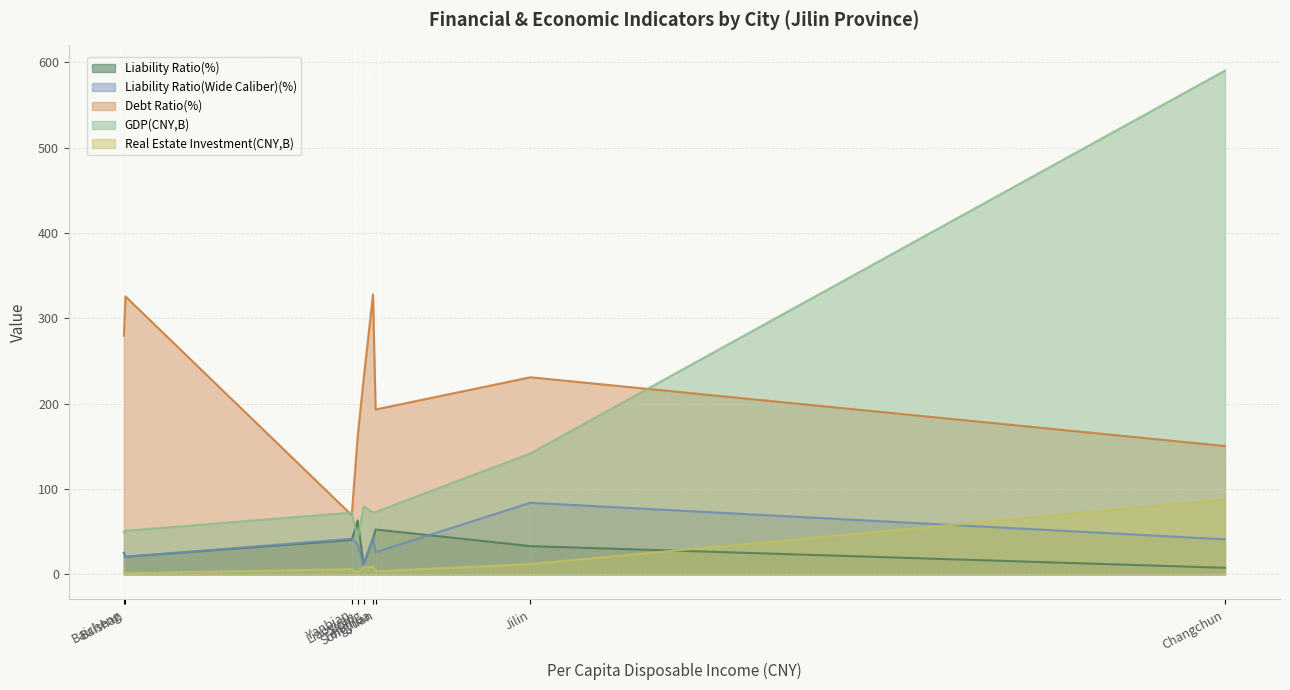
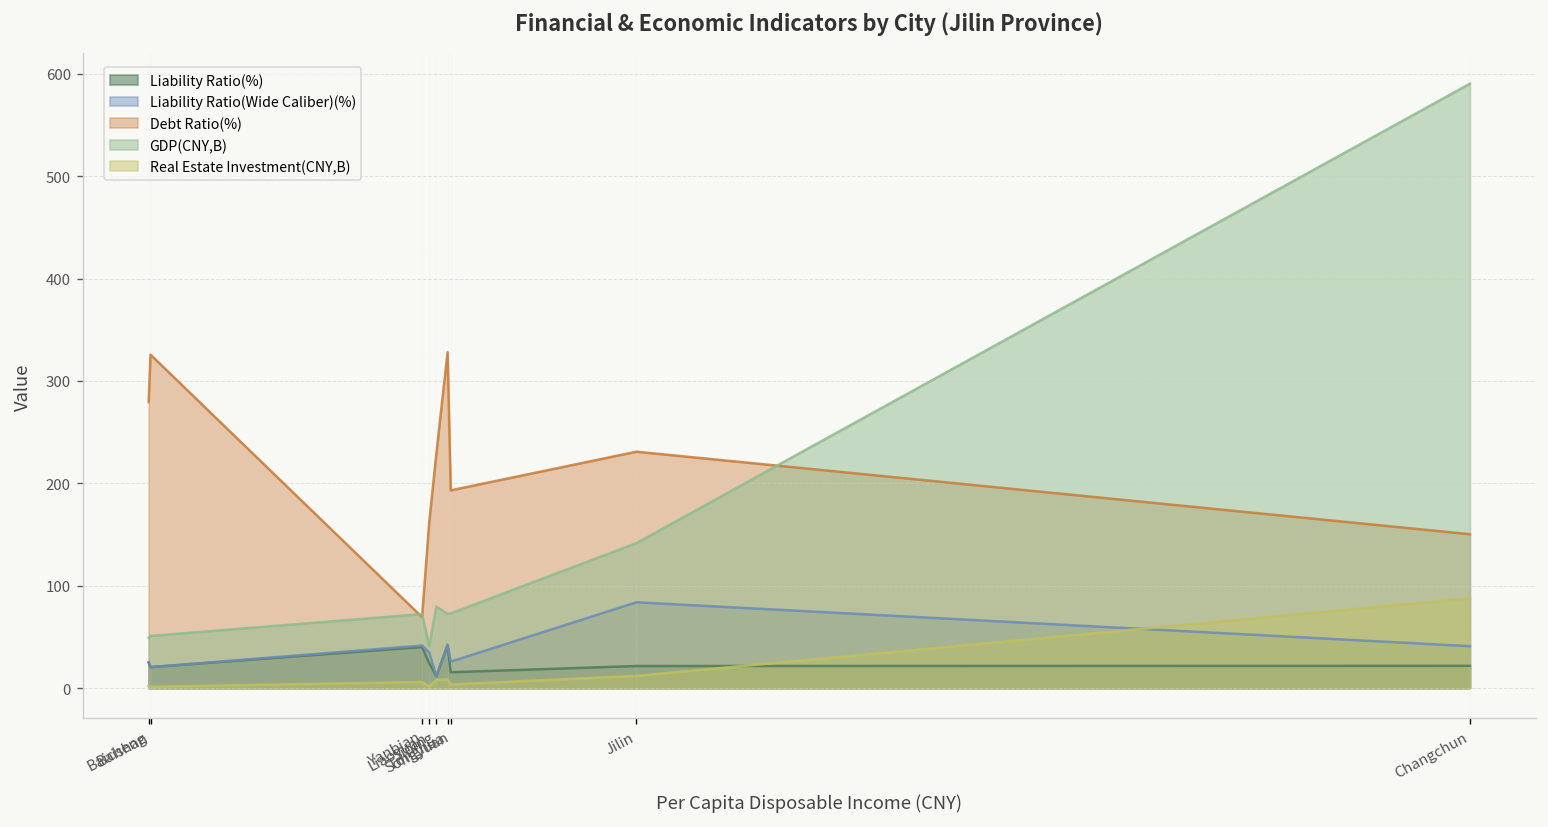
  {
    "Liability Ratio(%)": {
-     "Liaoyuan": 60,
-     "Songyuan": 50,
-     "Jilin": 30,
-     "Changchun": 10
+     "Liaoyuan": 20,
+     "Songyuan": 20,
+     "Jilin": 20,
+     "Changchun": 20
    }
  }
